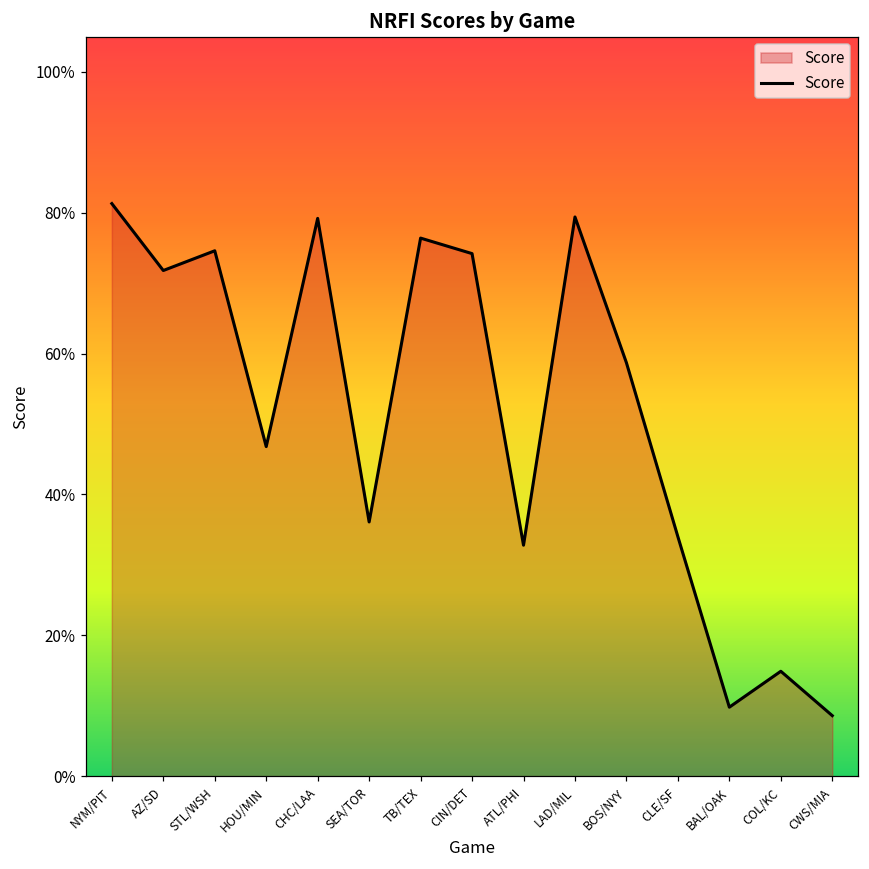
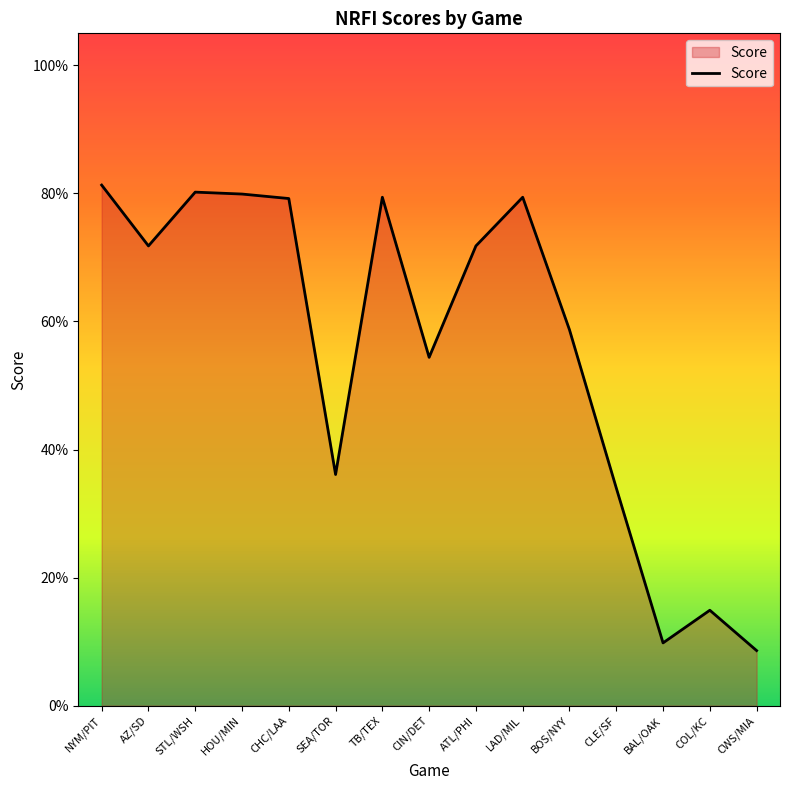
  {
    "NYM/PIT": "81%",
    "AZ/SD": "72%",
-   "STL/WSH": "75%",
-   "HOU/MIN": "47%",
+   "STL/WSH": "80%",
+   "HOU/MIN": "80%",
    "CHC/LAA": "79%",
    "SEA/TOR": "36%",
-   "TB/TEX": "76%",
-   "CIN/DET": "74%",
-   "ATL/PHI": "33%",
+   "TB/TEX": "79%",
+   "CIN/DET": "54%",
+   "ATL/PHI": "72%",
    "LAD/MIL": "79%",
    "BOS/NYY": "59%",
    "CLE/SF": "34%",
    "BAL/OAK": "10%",
    "COL/KC": "15%",
    "CWS/MIA": "9%"
  }
